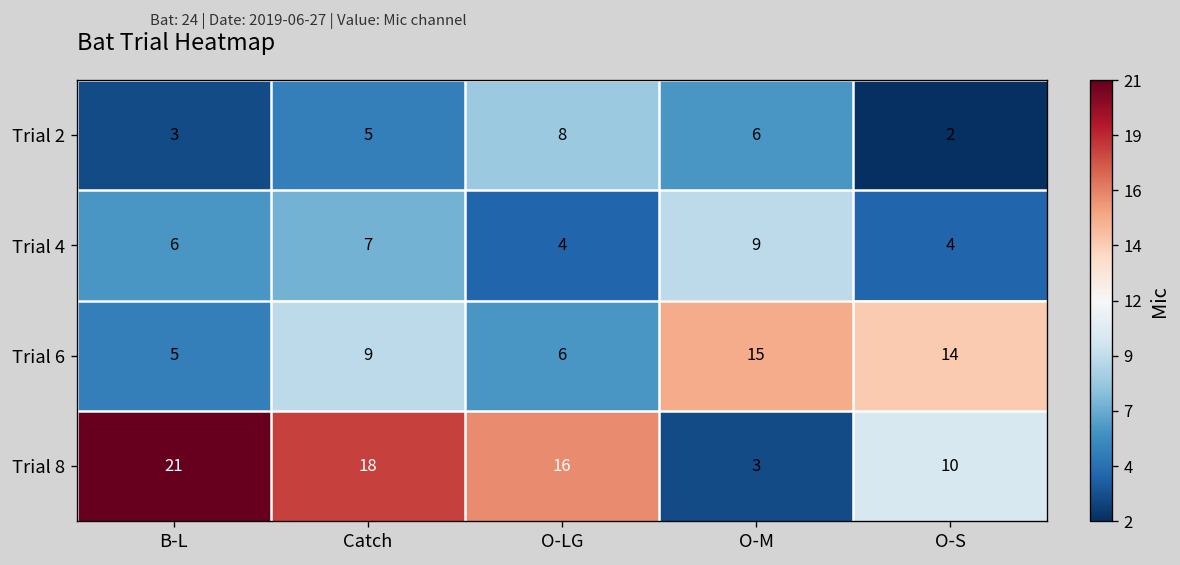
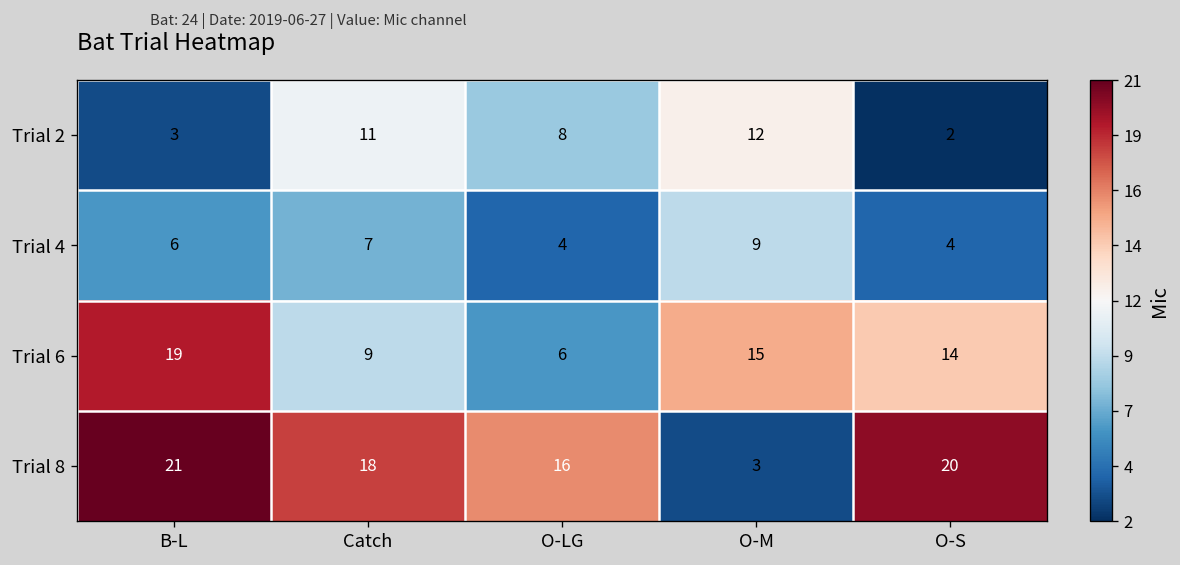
  {
    "Trial 2": {
      "B-L": 3,
-     "Catch": 5,
+     "Catch": 11,
      "O-LG": 8,
-     "O-M": 6,
+     "O-M": 12,
      "O-S": 2
    },
    "Trial 4": {
      "B-L": 6,
      "Catch": 7,
      "O-LG": 4,
      "O-M": 9,
      "O-S": 4
    },
    "Trial 6": {
-     "B-L": 5,
+     "B-L": 19,
      "Catch": 9,
      "O-LG": 6,
      "O-M": 15,
      "O-S": 14
    },
    "Trial 8": {
      "B-L": 21,
      "Catch": 18,
      "O-LG": 16,
      "O-M": 3,
-     "O-S": 10
+     "O-S": 20
    }
  }
